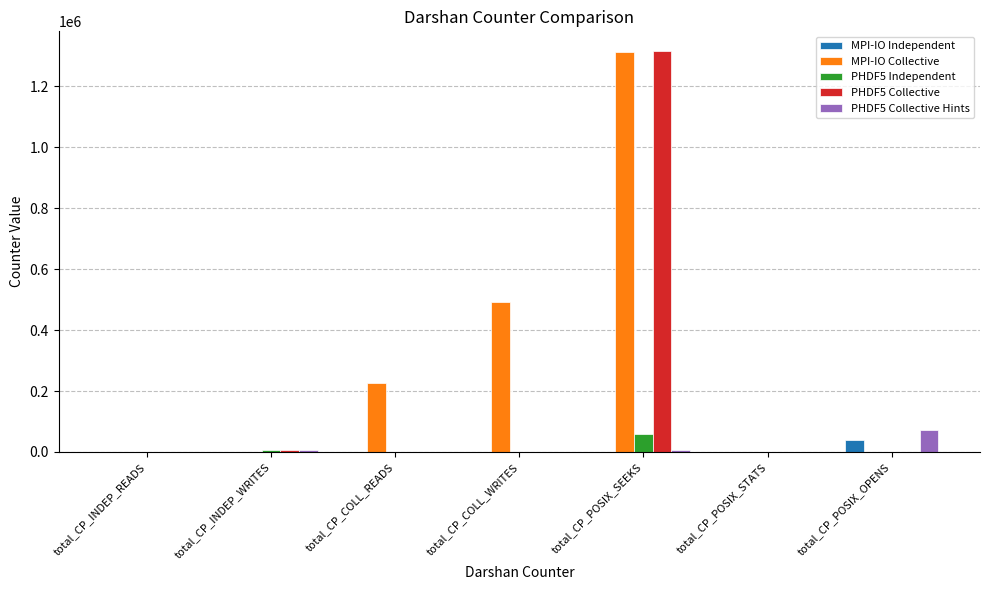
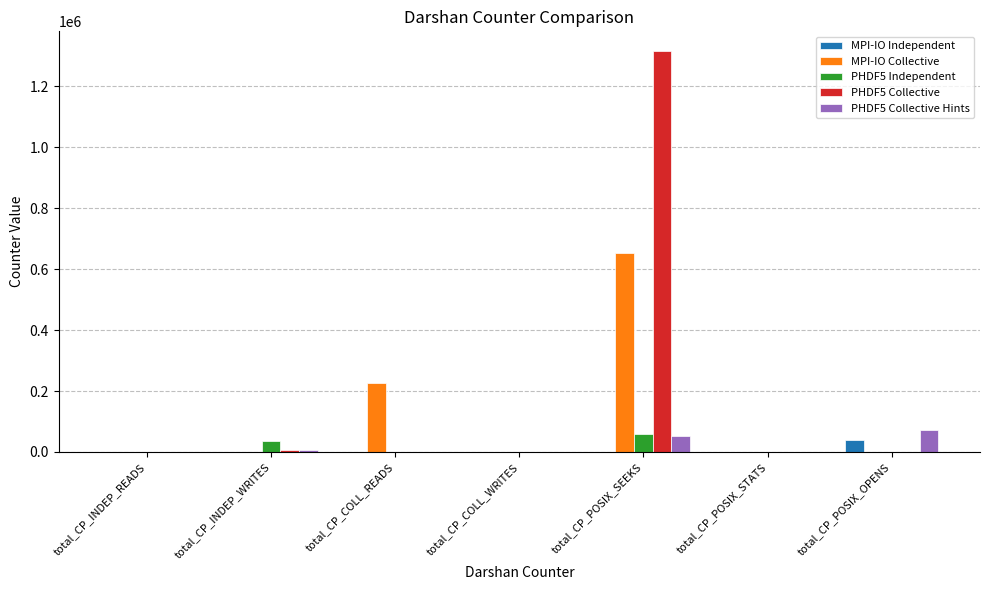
  {
    "MPI-IO Independent": {
      "total_CP_INDEP_READS": 0,
      "total_CP_POSIX_OPENS": 40000
    },
    "MPI-IO Collective": {
      "total_CP_INDEP_READS": 0,
      "total_CP_INDEP_WRITES": 0,
      "total_CP_COLL_READS": 230000,
-     "total_CP_COLL_WRITES": 490000,
-     "total_CP_POSIX_SEEKS": 1310000
+     "total_CP_COLL_WRITES": 0,
+     "total_CP_POSIX_SEEKS": 650000
    },
    "PHDF5 Independent": {
      "total_CP_INDEP_READS": 0,
-     "total_CP_INDEP_WRITES": 10000,
+     "total_CP_INDEP_WRITES": 40000,
      "total_CP_COLL_WRITES": 0,
      "total_CP_POSIX_SEEKS": 60000
    },
    "PHDF5 Collective": {
      "total_CP_INDEP_READS": 0,
      "total_CP_POSIX_SEEKS": 1310000
    },
    "PHDF5 Collective Hints": {
      "total_CP_INDEP_READS": 0,
-     "total_CP_POSIX_SEEKS": 10000,
+     "total_CP_POSIX_SEEKS": 50000,
      "total_CP_POSIX_STATS": 0,
      "total_CP_POSIX_OPENS": 70000
    }
  }
